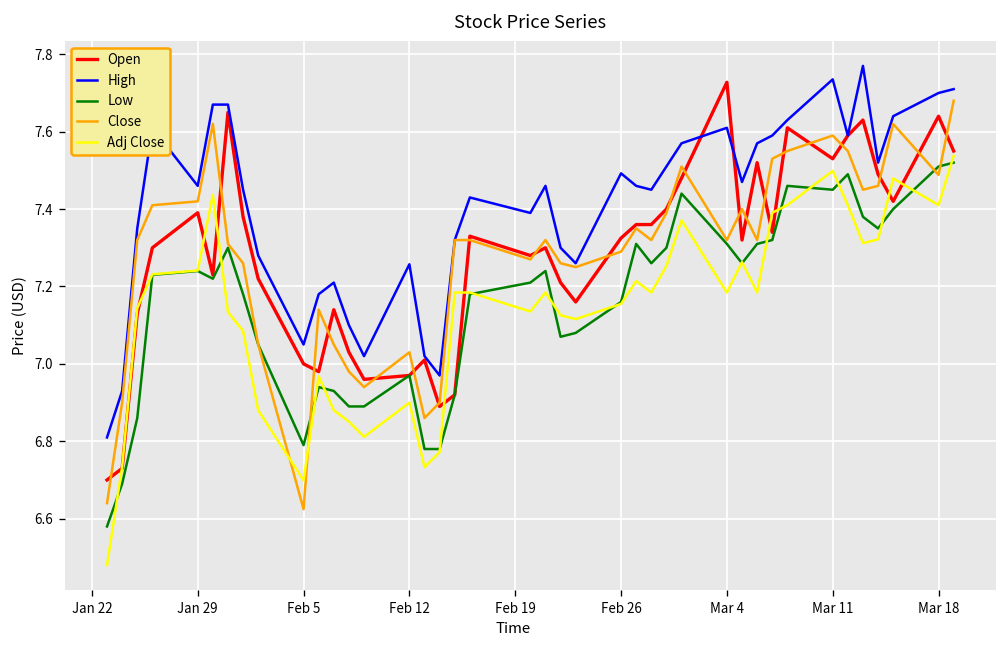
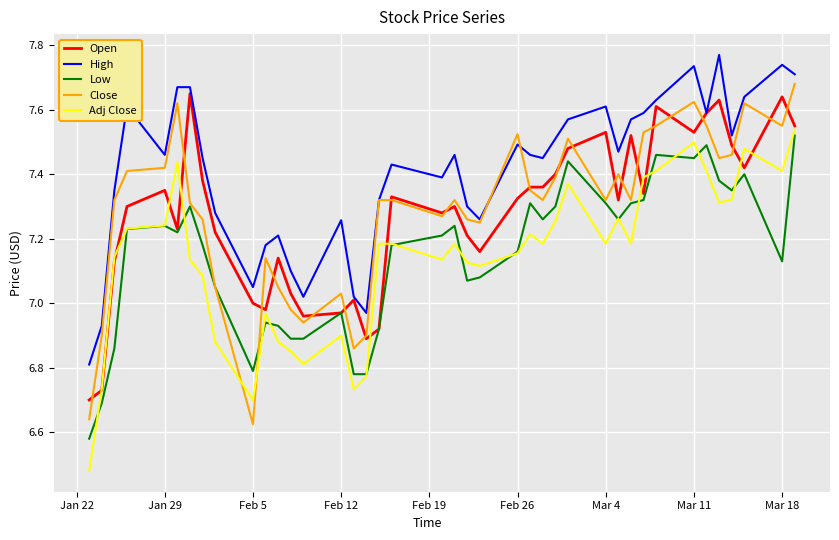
  {
    "Open": {
-     "Jan 29": 7.39,
+     "Jan 29": 7.35,
      "Feb 5": 7.00,
      "Feb 26": 7.33,
-     "Mar 4": 7.73,
+     "Mar 4": 7.53,
      "Mar 11": 7.53,
      "Mar 18": 7.64
    },
    "High": {
      "Jan 29": 7.46,
      "Feb 5": 7.05,
      "Feb 12": 7.26,
      "Feb 26": 7.49,
      "Mar 4": 7.61,
      "Mar 11": 7.74,
-     "Mar 18": 7.70
+     "Mar 18": 7.74
    },
    "Low": {
      "Feb 5": 6.79,
      "Mar 4": 7.31,
      "Mar 11": 7.45,
-     "Mar 18": 7.51
+     "Mar 18": 7.13
    },
    "Close": {
      "Jan 29": 7.42,
      "Feb 5": 6.62,
      "Feb 12": 7.03,
-     "Feb 26": 7.29,
+     "Feb 26": 7.52,
      "Mar 4": 7.32,
-     "Mar 11": 7.59,
-     "Mar 18": 7.49
+     "Mar 11": 7.62,
+     "Mar 18": 7.55
    },
    "Adj Close": {
      "Feb 5": 6.70,
      "Feb 12": 6.90,
      "Mar 4": 7.18,
      "Mar 11": 7.50,
      "Mar 18": 7.41
    }
  }
